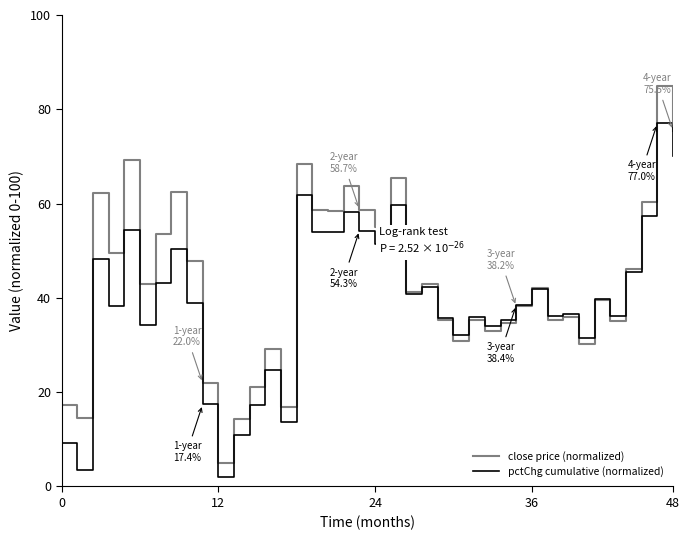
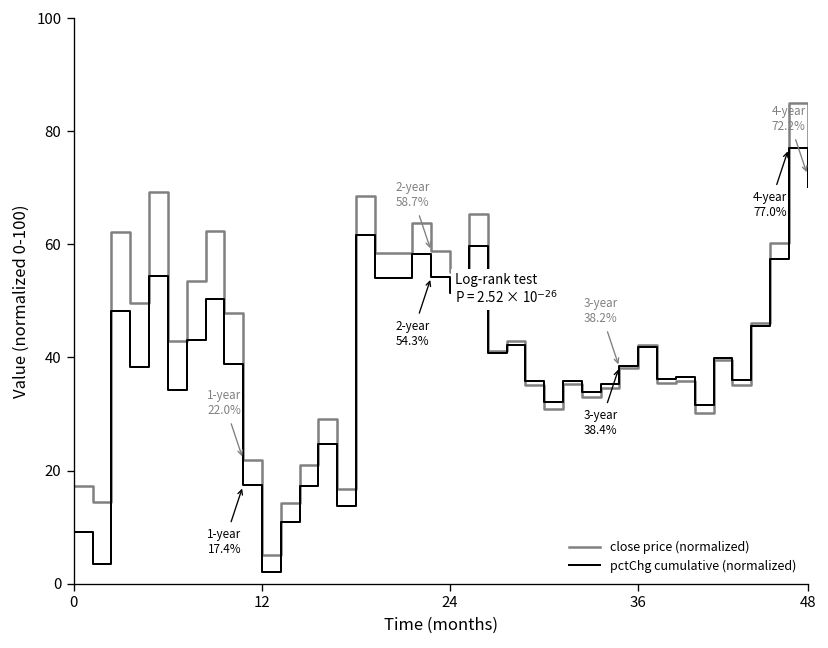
  {
    "close price (normalized)": {
-     "48": "75.5%"
+     "48": "72.2%"
    },
    "pctChg cumulative (normalized)": {
      "0": "9",
      "12": "2",
      "24": "51",
      "48": "70"
    }
  }
